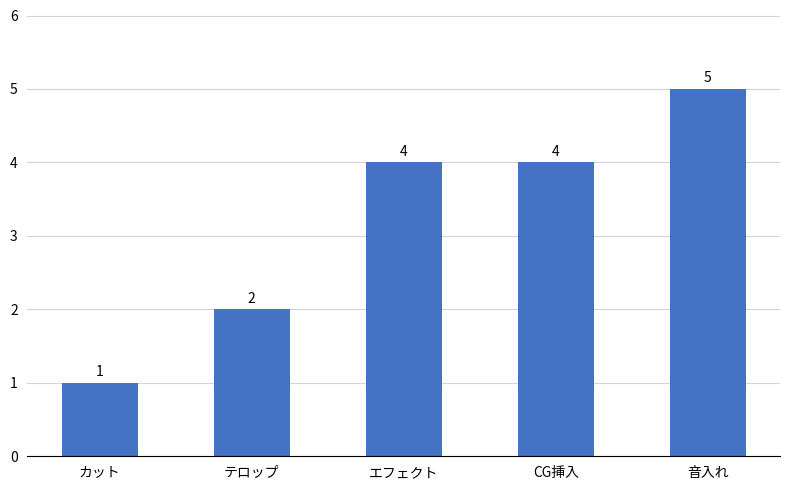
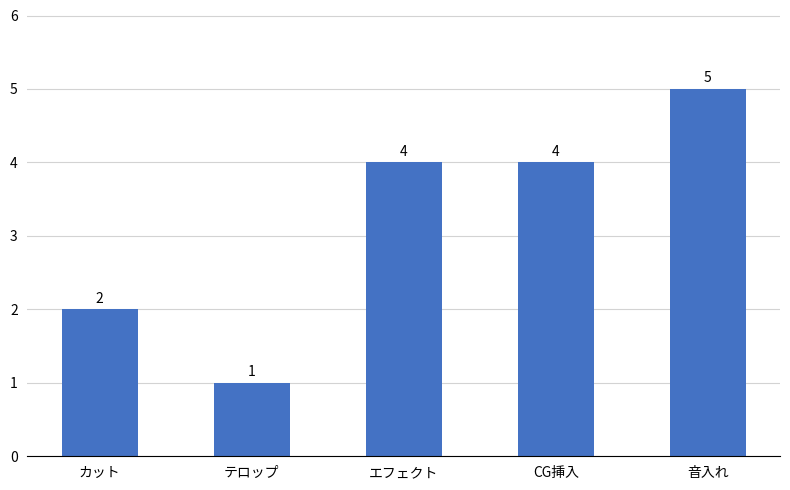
  {
-   "カット": 1,
-   "テロップ": 2,
+   "カット": 2,
+   "テロップ": 1,
    "エフェクト": 4,
    "CG挿入": 4,
    "音入れ": 5
  }
